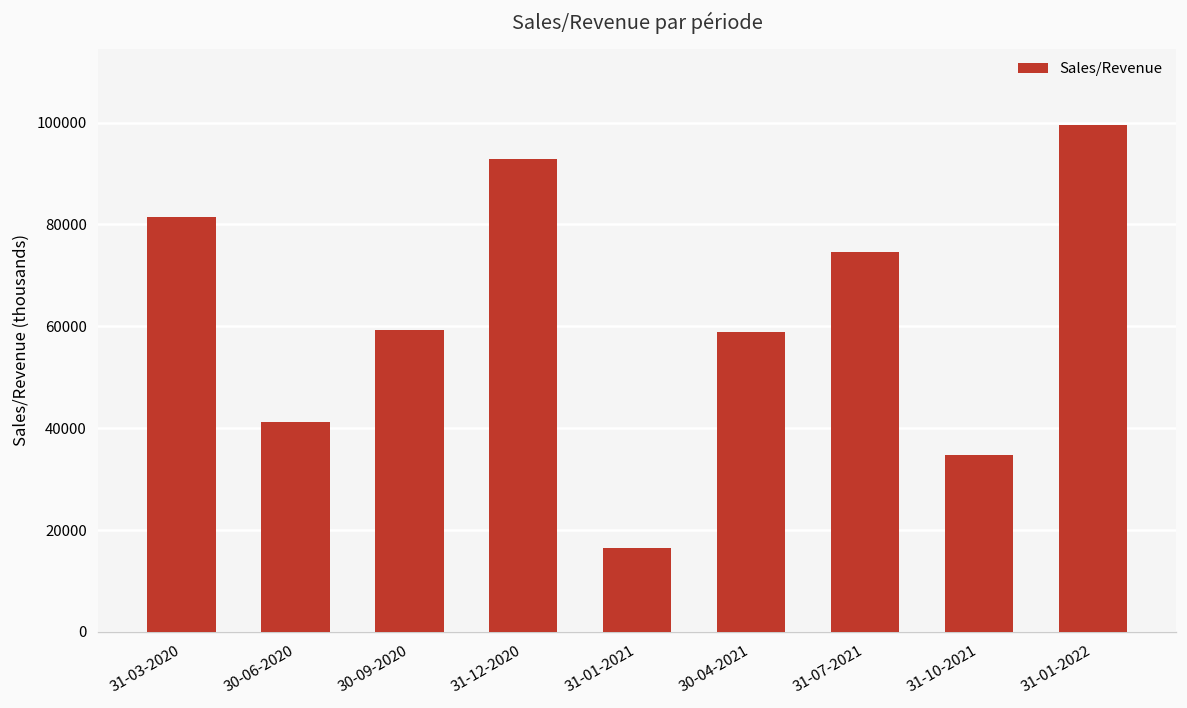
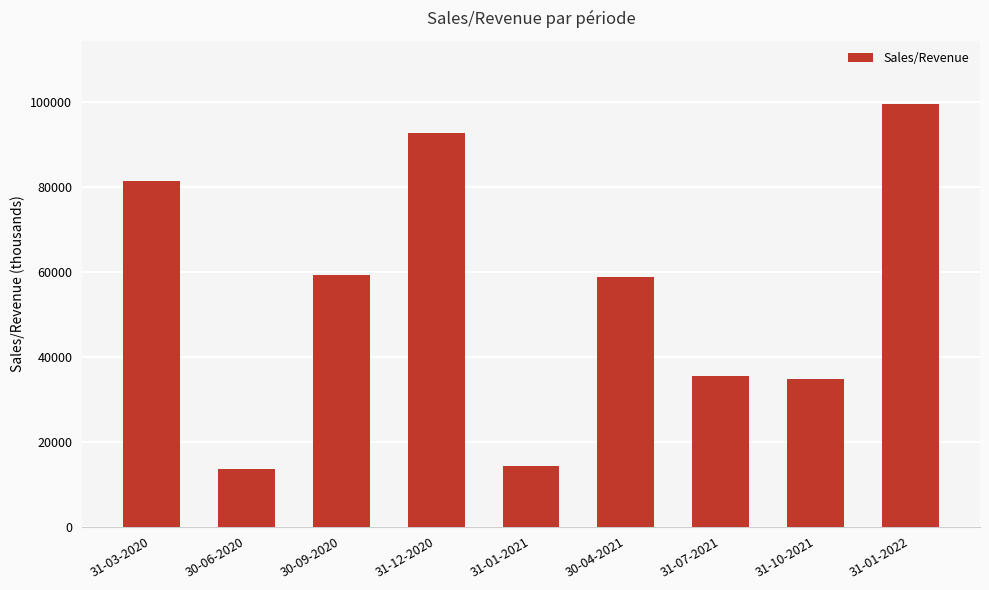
  {
    "31-03-2020": 82000,
-   "30-06-2020": 41000,
+   "30-06-2020": 14000,
    "30-09-2020": 59000,
    "31-12-2020": 93000,
-   "31-01-2021": 16000,
+   "31-01-2021": 14000,
    "30-04-2021": 59000,
-   "31-07-2021": 75000,
+   "31-07-2021": 35000,
    "31-10-2021": 35000,
    "31-01-2022": 100000
  }
